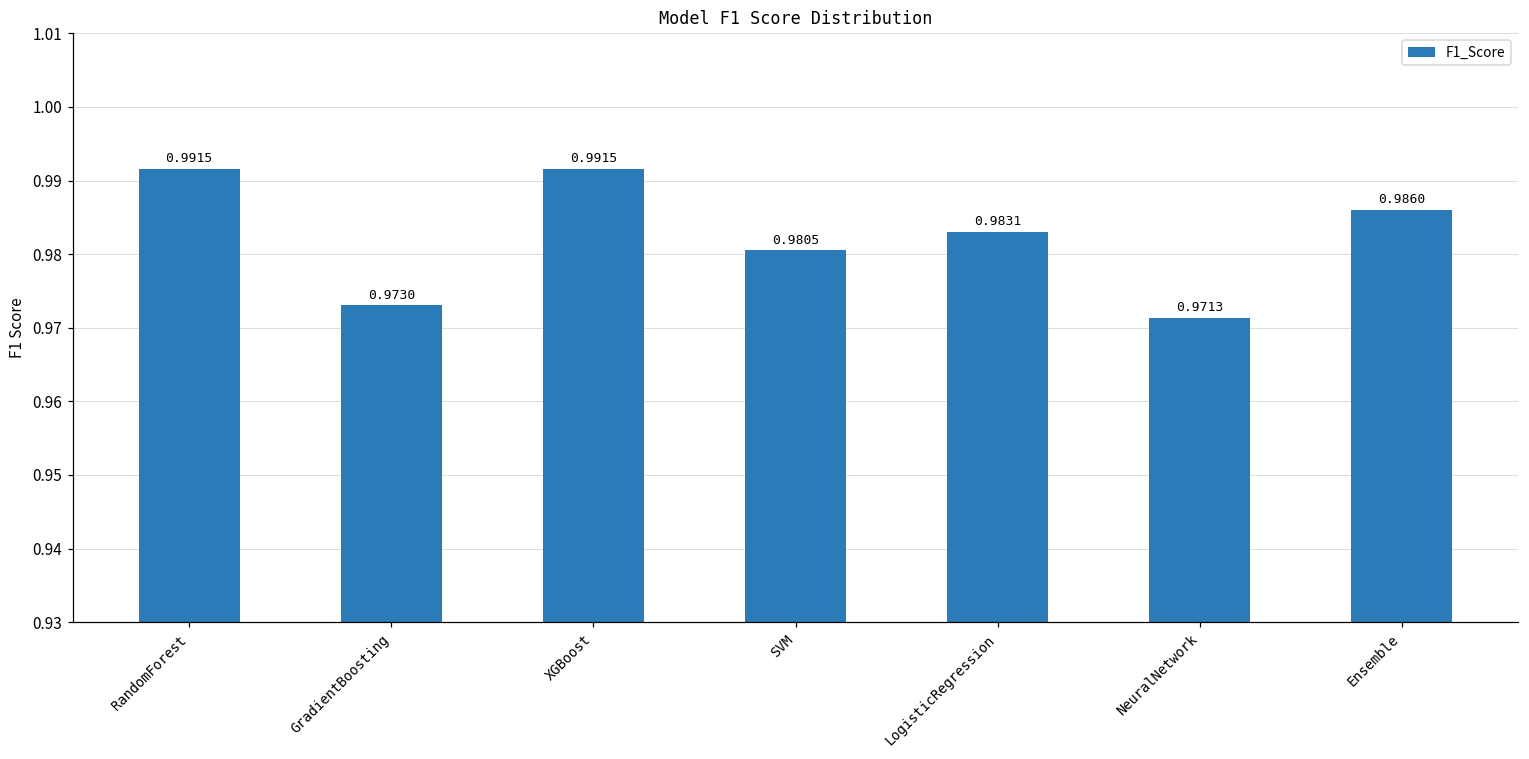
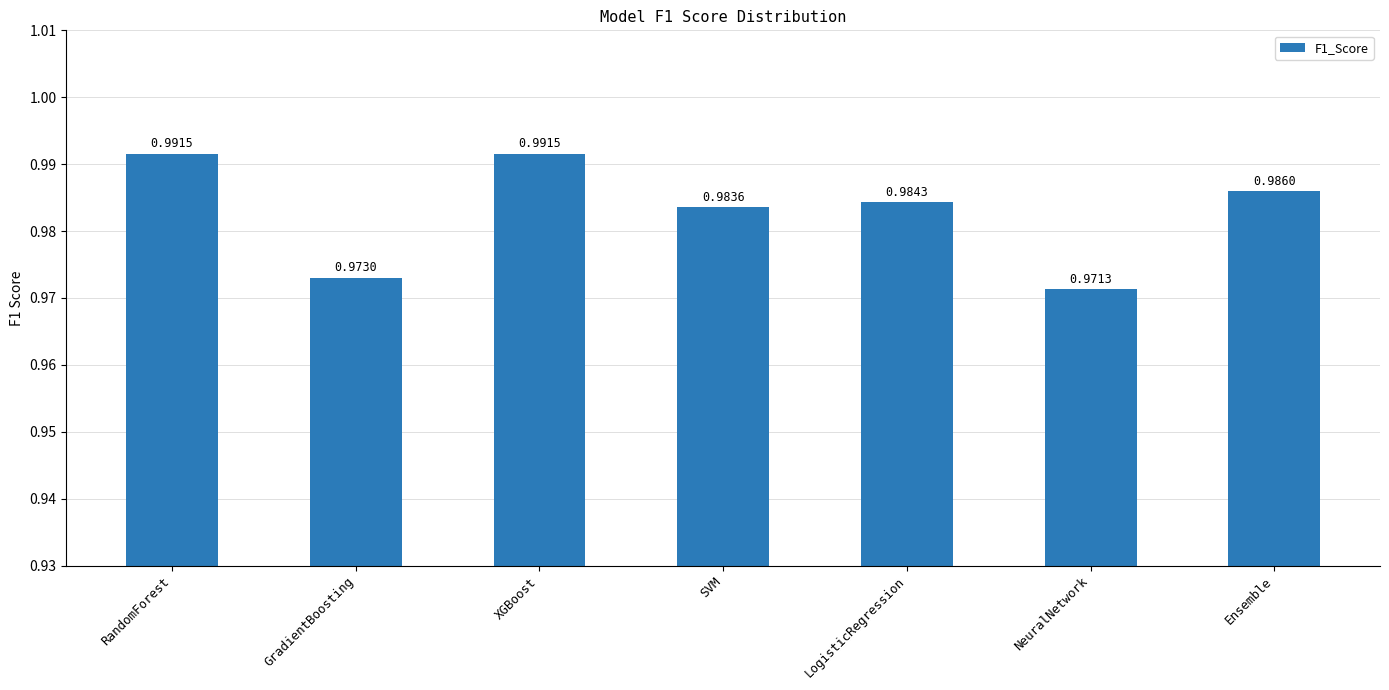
  {
    "RandomForest": 0.9915,
    "GradientBoosting": 0.9730,
    "XGBoost": 0.9915,
-   "SVM": 0.9805,
-   "LogisticRegression": 0.9831,
+   "SVM": 0.9836,
+   "LogisticRegression": 0.9843,
    "NeuralNetwork": 0.9713,
    "Ensemble": 0.9860
  }
